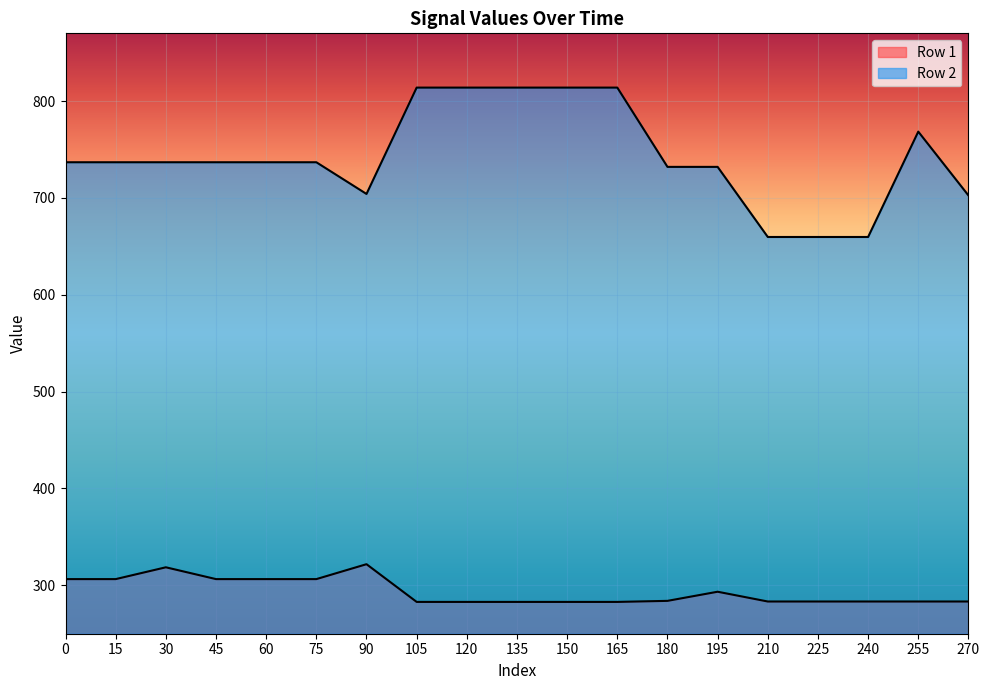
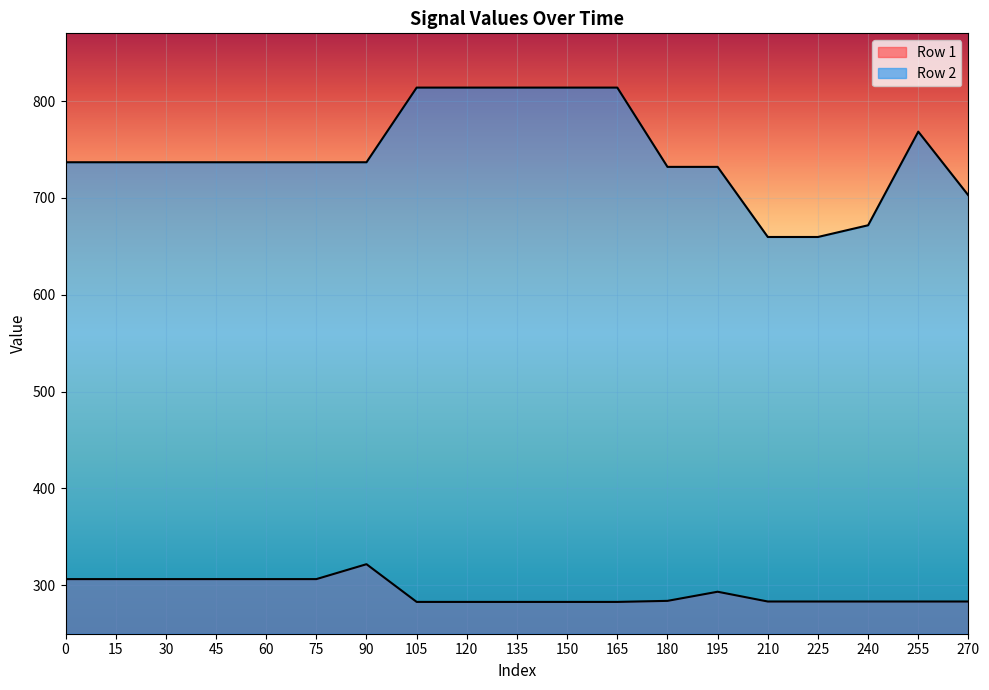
  {
    "Row 1": {
      "0": 310,
      "15": 310,
-     "30": 320,
+     "30": 310,
      "45": 310,
      "60": 310,
      "75": 310,
      "90": 320,
      "105": 280,
      "120": 280,
      "135": 280,
      "150": 280,
      "165": 280,
      "180": 280,
      "195": 290,
      "210": 280,
      "225": 280,
      "240": 280,
      "255": 280,
      "270": 280
    },
    "Row 2": {
      "0": 740,
      "15": 740,
      "30": 740,
      "45": 740,
      "60": 740,
      "75": 740,
-     "90": 700,
+     "90": 740,
      "105": 810,
      "120": 810,
      "135": 810,
      "150": 810,
      "165": 810,
      "180": 730,
      "195": 730,
      "210": 660,
      "225": 660,
-     "240": 660,
+     "240": 670,
      "255": 770,
      "270": 700
    }
  }
